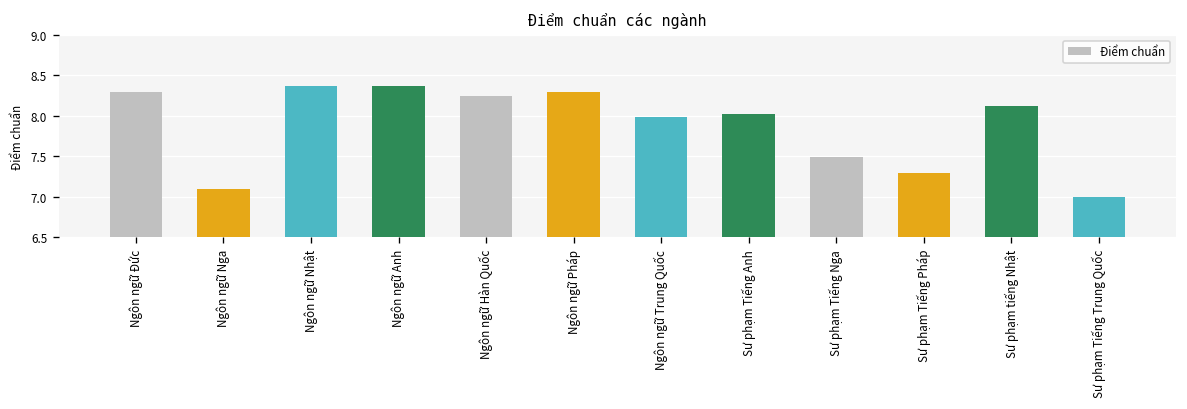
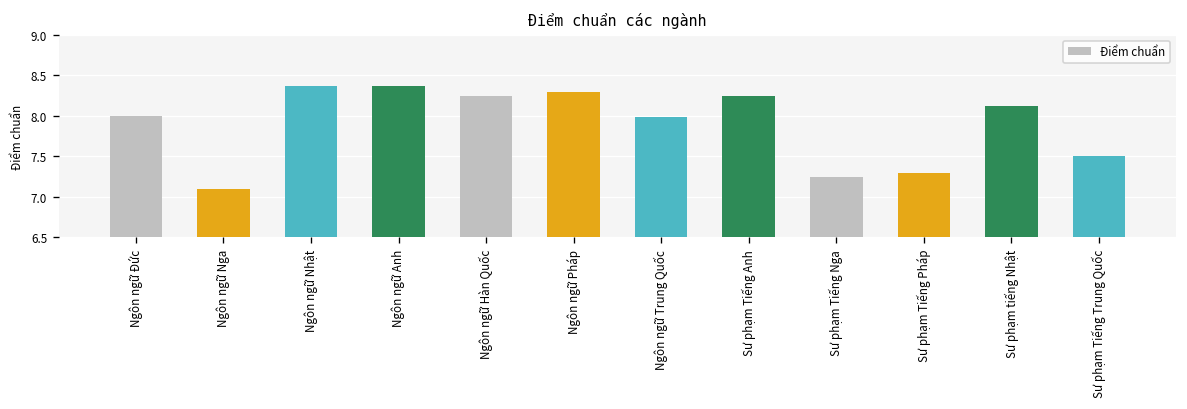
  {
-   "Ngôn ngữ Đức": 8.3,
+   "Ngôn ngữ Đức": 8.0,
    "Ngôn ngữ Nga": 7.1,
    "Ngôn ngữ Nhật": 8.4,
    "Ngôn ngữ Anh": 8.4,
    "Ngôn ngữ Hàn Quốc": 8.3,
    "Ngôn ngữ Pháp": 8.3,
    "Ngôn ngữ Trung Quốc": 8.0,
-   "Sư phạm Tiếng Anh": 8.0,
-   "Sư phạm Tiếng Nga": 7.5,
+   "Sư phạm Tiếng Anh": 8.3,
+   "Sư phạm Tiếng Nga": 7.3,
    "Sư phạm Tiếng Pháp": 7.3,
    "Sư phạm tiếng Nhật": 8.1,
-   "Sư phạm Tiếng Trung Quốc": 7.0
+   "Sư phạm Tiếng Trung Quốc": 7.5
  }
